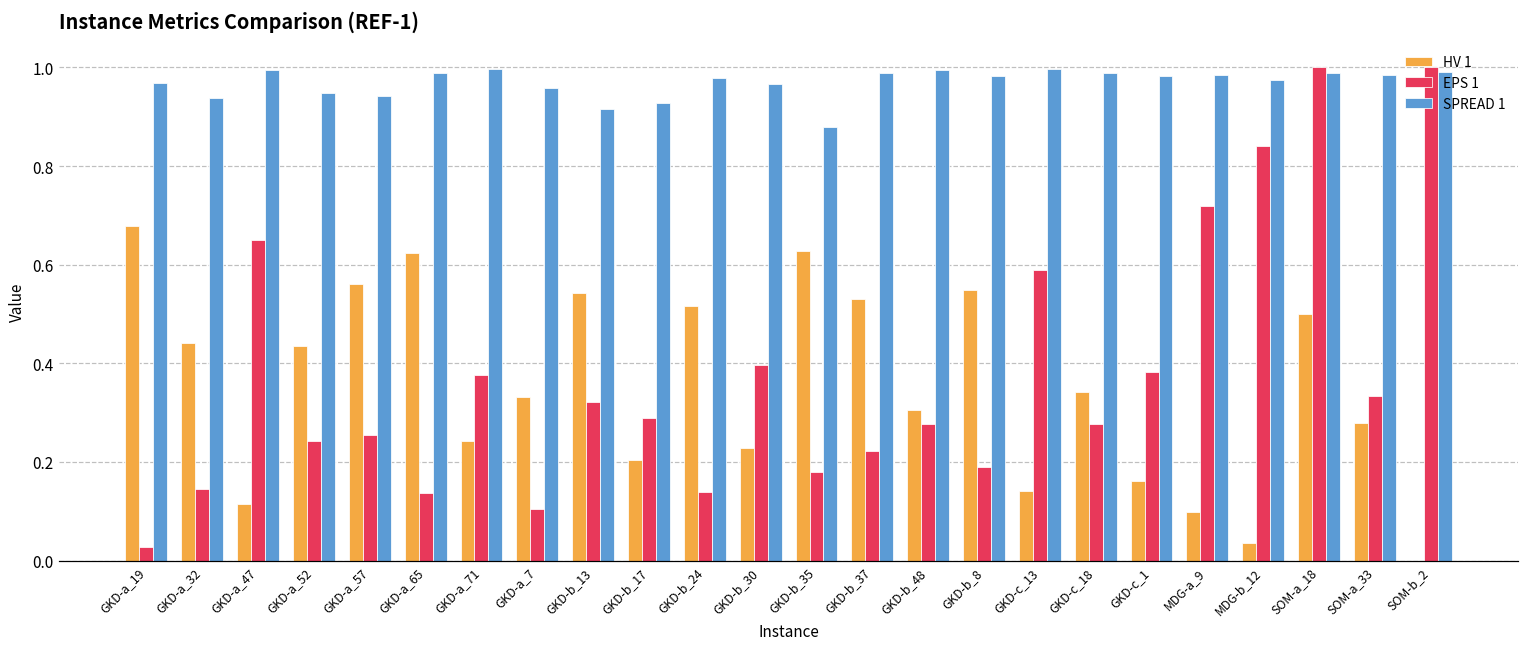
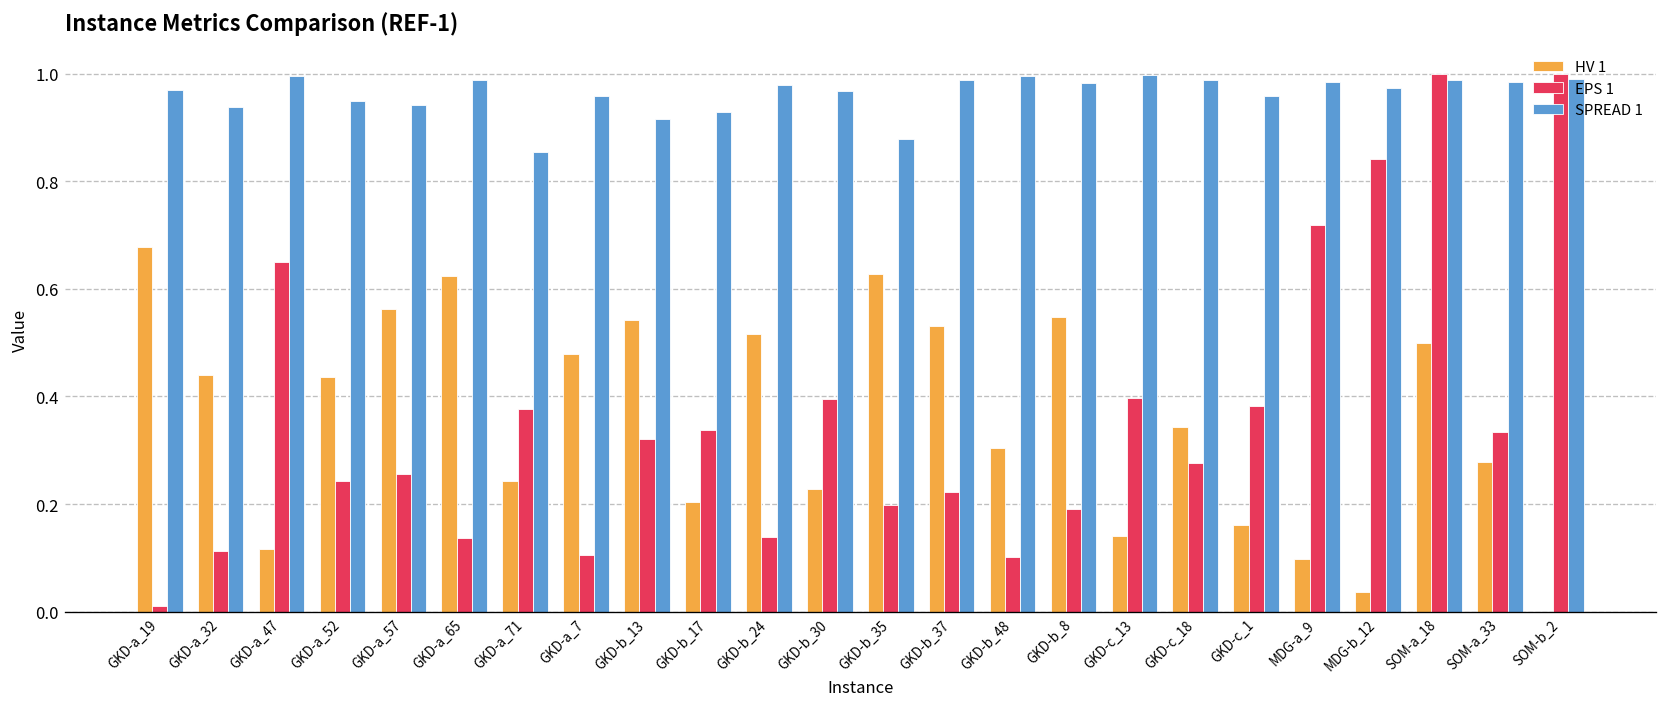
  {
    "HV 1": {
      "GKD-a_19": 0.68,
      "GKD-a_32": 0.44,
      "GKD-a_47": 0.12,
      "GKD-a_52": 0.44,
      "GKD-a_57": 0.56,
      "GKD-a_65": 0.62,
      "GKD-a_71": 0.24,
-     "GKD-a_7": 0.33,
+     "GKD-a_7": 0.48,
      "GKD-b_13": 0.54,
      "GKD-b_17": 0.20,
      "GKD-b_24": 0.52,
      "GKD-b_30": 0.23,
      "GKD-b_35": 0.63,
      "GKD-b_37": 0.53,
      "GKD-b_48": 0.31,
      "GKD-b_8": 0.55,
      "GKD-c_13": 0.14,
      "GKD-c_18": 0.34,
      "GKD-c_1": 0.16,
      "MDG-a_9": 0.10,
      "MDG-b_12": 0.04,
      "SOM-a_18": 0.50,
      "SOM-a_33": 0.28,
      "SOM-b_2": 0.00
    },
    "EPS 1": {
-     "GKD-a_19": 0.03,
-     "GKD-a_32": 0.15,
+     "GKD-a_19": 0.01,
+     "GKD-a_32": 0.11,
      "GKD-a_47": 0.65,
      "GKD-a_52": 0.24,
      "GKD-a_57": 0.26,
      "GKD-a_65": 0.14,
      "GKD-a_71": 0.38,
      "GKD-a_7": 0.11,
      "GKD-b_13": 0.32,
-     "GKD-b_17": 0.29,
+     "GKD-b_17": 0.34,
      "GKD-b_24": 0.14,
      "GKD-b_30": 0.40,
-     "GKD-b_35": 0.18,
+     "GKD-b_35": 0.20,
      "GKD-b_37": 0.22,
-     "GKD-b_48": 0.28,
+     "GKD-b_48": 0.10,
      "GKD-b_8": 0.19,
-     "GKD-c_13": 0.59,
+     "GKD-c_13": 0.40,
      "GKD-c_18": 0.28,
      "GKD-c_1": 0.38,
      "MDG-a_9": 0.72,
      "MDG-b_12": 0.84,
      "SOM-a_18": 1.00,
      "SOM-a_33": 0.33,
      "SOM-b_2": 1.00
    },
    "SPREAD 1": {
      "GKD-a_19": 0.97,
      "GKD-a_32": 0.94,
      "GKD-a_47": 1.00,
      "GKD-a_52": 0.95,
      "GKD-a_57": 0.94,
      "GKD-a_65": 0.99,
-     "GKD-a_71": 1.00,
+     "GKD-a_71": 0.85,
      "GKD-a_7": 0.96,
      "GKD-b_13": 0.92,
      "GKD-b_17": 0.93,
      "GKD-b_24": 0.98,
      "GKD-b_30": 0.97,
      "GKD-b_35": 0.88,
      "GKD-b_37": 0.99,
      "GKD-b_48": 1.00,
      "GKD-b_8": 0.98,
      "GKD-c_13": 1.00,
      "GKD-c_18": 0.99,
-     "GKD-c_1": 0.98,
+     "GKD-c_1": 0.96,
      "MDG-a_9": 0.98,
      "MDG-b_12": 0.97,
      "SOM-a_18": 0.99,
      "SOM-a_33": 0.98,
      "SOM-b_2": 0.99
    }
  }
